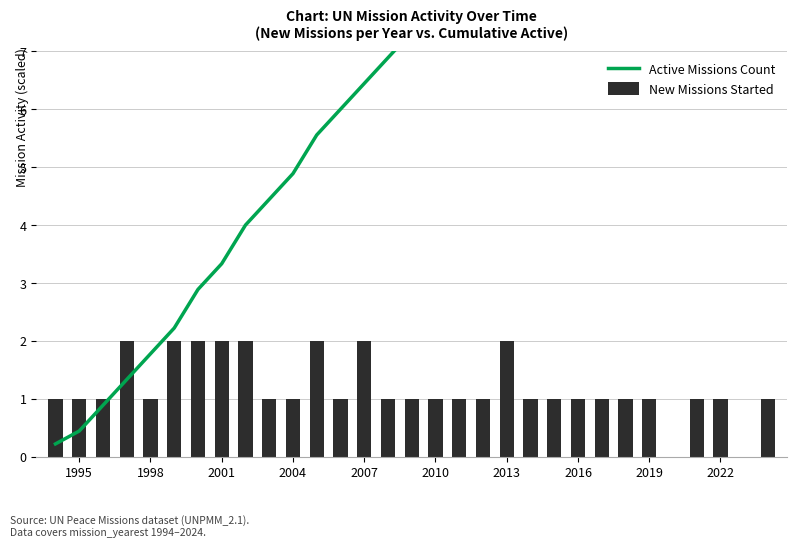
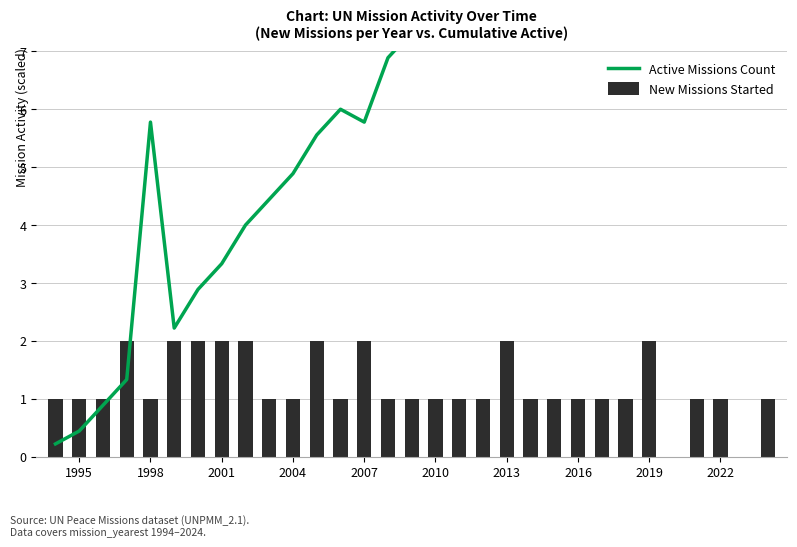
  {
    "Active Missions Count": {
      "1995": 0.4,
-     "1998": 1.8,
+     "1998": 5.8,
      "2001": 3.3,
      "2004": 4.9,
-     "2007": 6.4
+     "2007": 5.8
    },
    "New Missions Started": {
      "1995": 1,
      "1998": 1,
      "2001": 2,
      "2004": 1,
      "2007": 2,
      "2010": 1,
      "2013": 2,
      "2016": 1,
-     "2019": 1,
+     "2019": 2,
      "2022": 1
    }
  }
